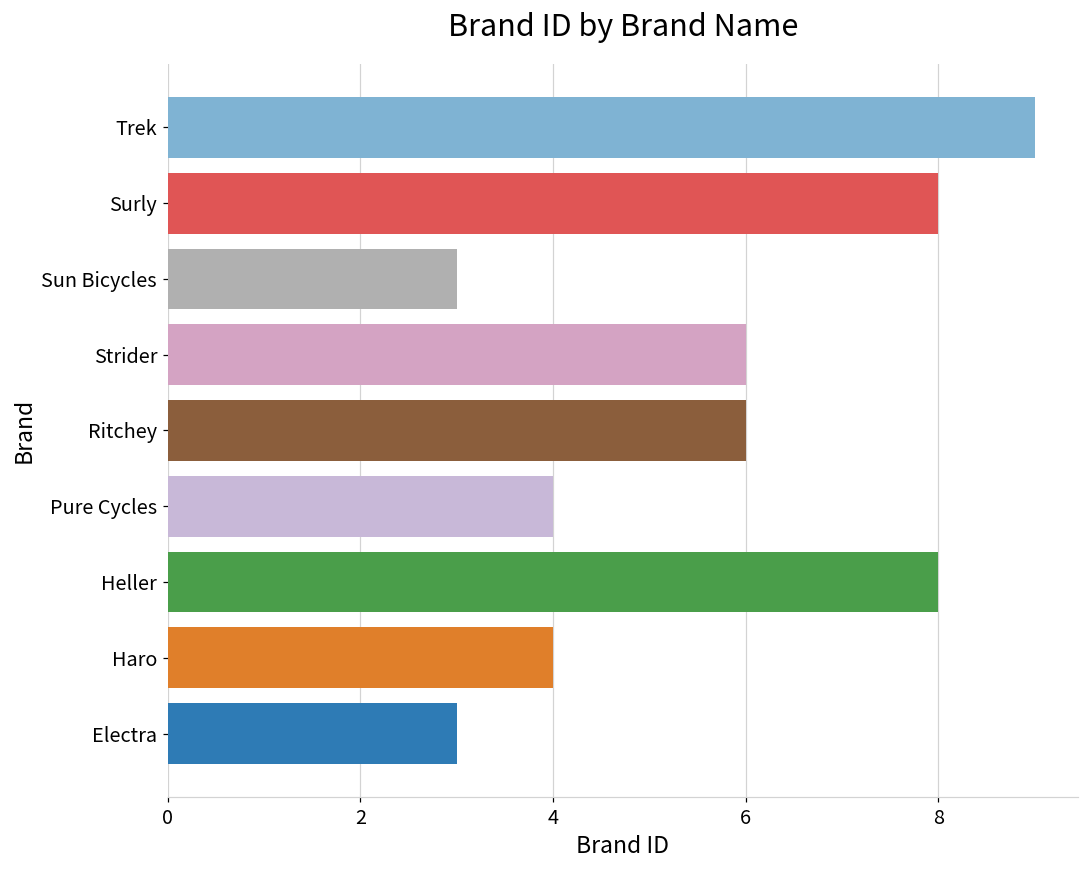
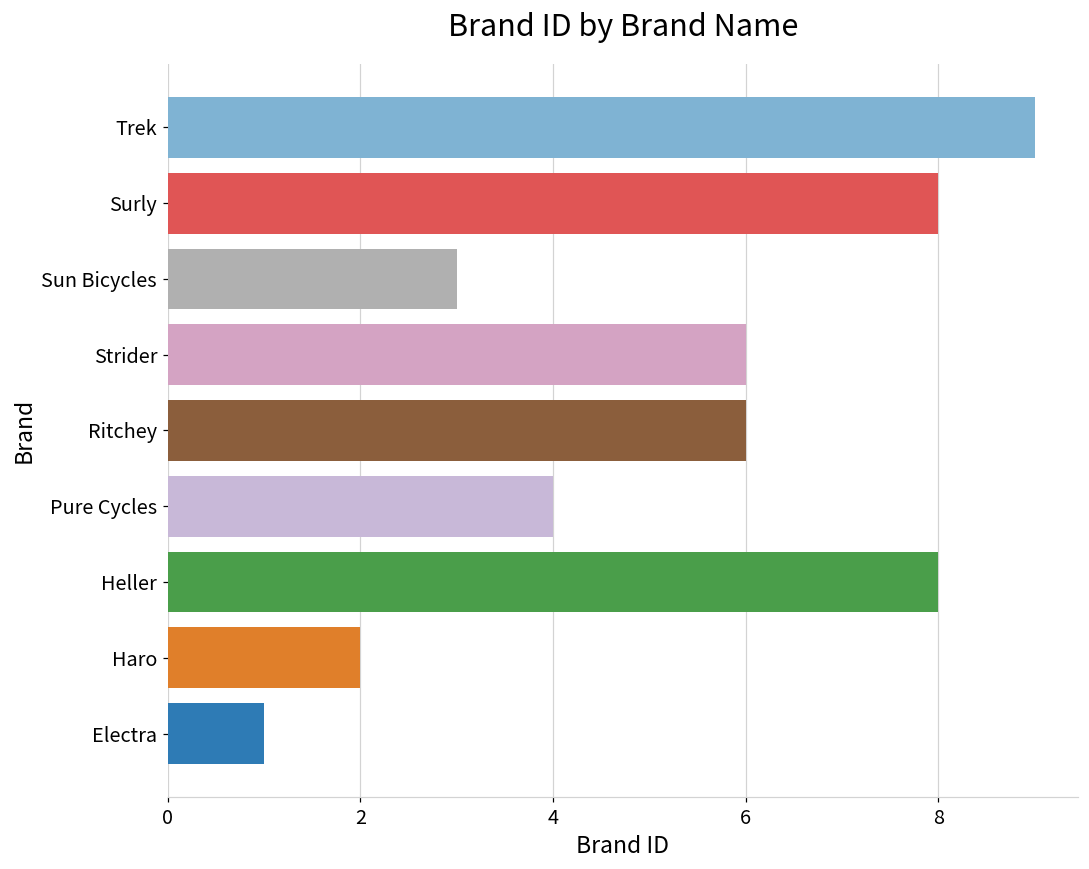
  {
    "Trek": 9,
    "Surly": 8,
    "Sun Bicycles": 3,
    "Strider": 6,
    "Ritchey": 6,
    "Pure Cycles": 4,
    "Heller": 8,
-   "Haro": 4,
-   "Electra": 3
+   "Haro": 2,
+   "Electra": 1
  }
